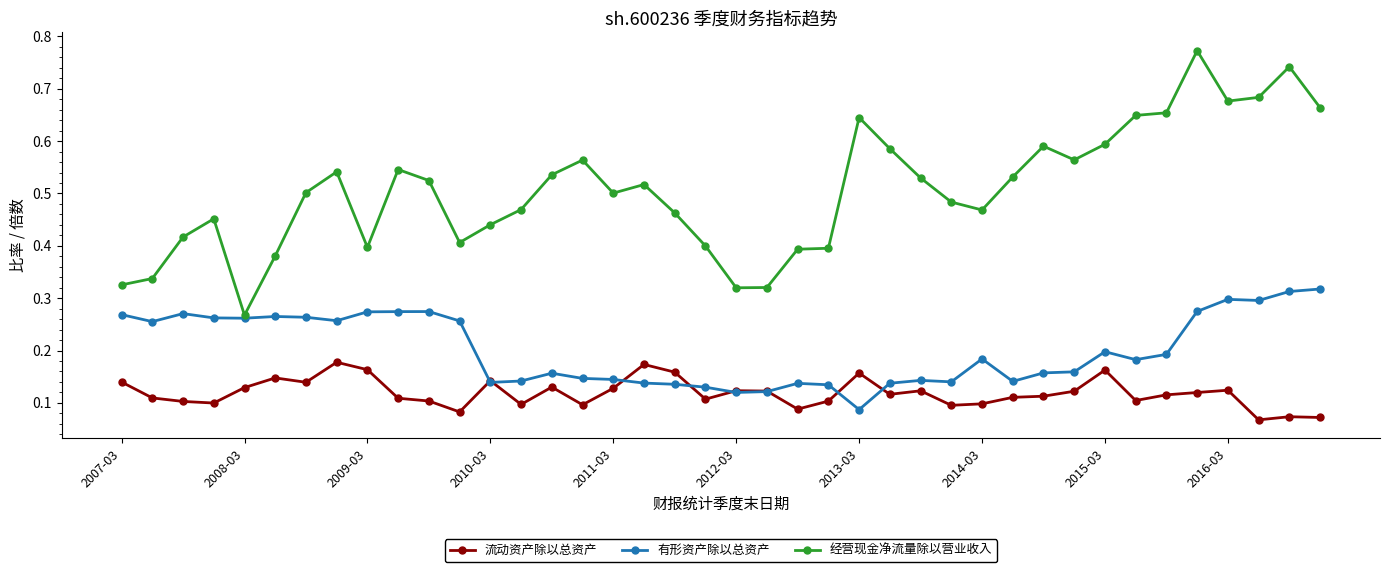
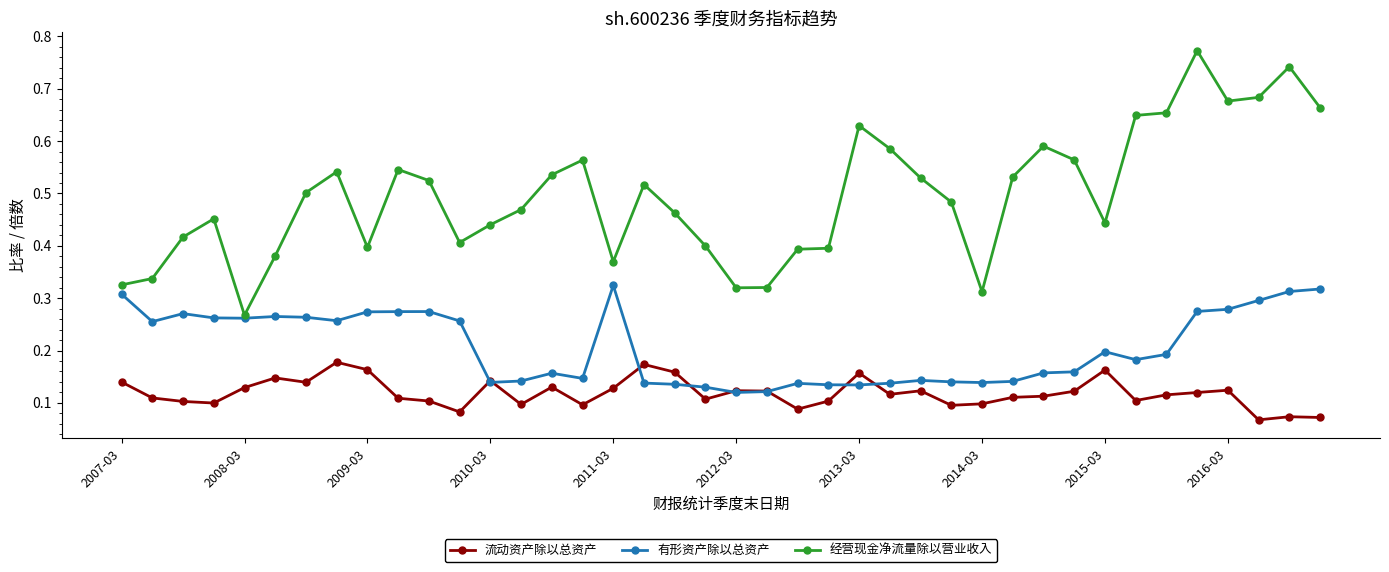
  {
    "流动资产除以总资产": {
      "2007-03": 0.14,
      "2008-03": 0.13,
      "2009-03": 0.16,
      "2011-03": 0.13,
      "2013-03": 0.16,
      "2014-03": 0.10,
      "2015-03": 0.16,
      "2016-03": 0.12
    },
    "有形资产除以总资产": {
-     "2007-03": 0.27,
+     "2007-03": 0.31,
      "2008-03": 0.26,
      "2009-03": 0.27,
-     "2011-03": 0.14,
-     "2013-03": 0.09,
-     "2014-03": 0.18,
+     "2011-03": 0.32,
+     "2013-03": 0.13,
+     "2014-03": 0.14,
      "2015-03": 0.20,
-     "2016-03": 0.30
+     "2016-03": 0.28
    },
    "经营现金净流量除以营业收入": {
      "2007-03": 0.33,
      "2008-03": 0.27,
      "2009-03": 0.40,
      "2010-03": 0.44,
-     "2011-03": 0.50,
+     "2011-03": 0.37,
      "2012-03": 0.32,
-     "2013-03": 0.65,
-     "2014-03": 0.47,
-     "2015-03": 0.59,
+     "2013-03": 0.63,
+     "2014-03": 0.31,
+     "2015-03": 0.44,
      "2016-03": 0.68
    }
  }
